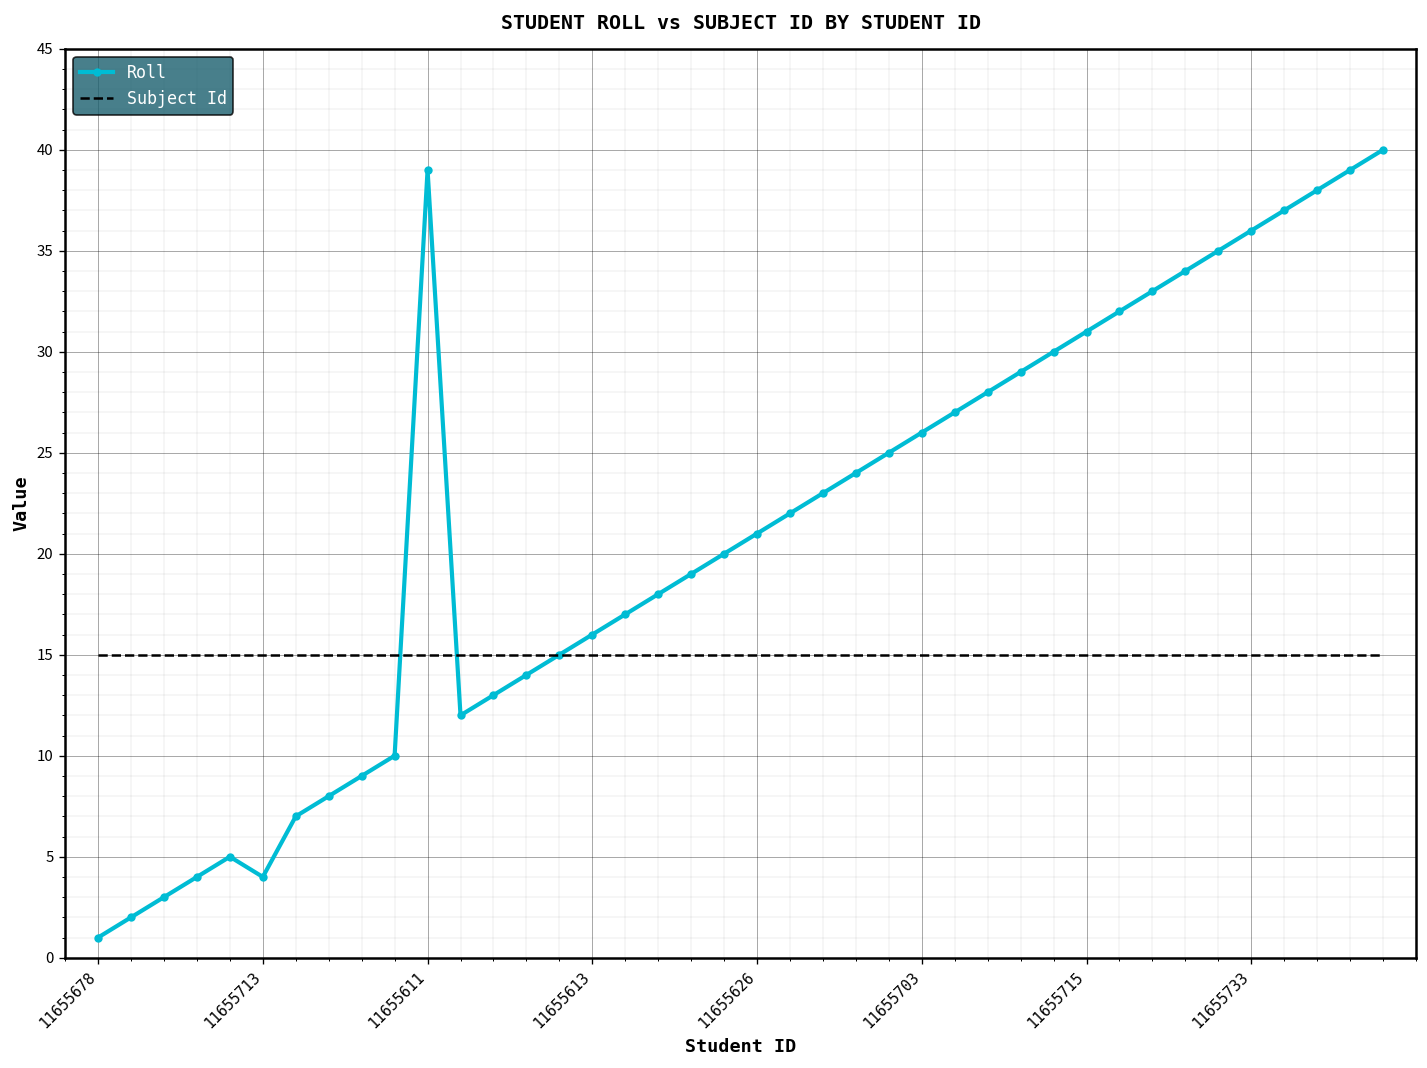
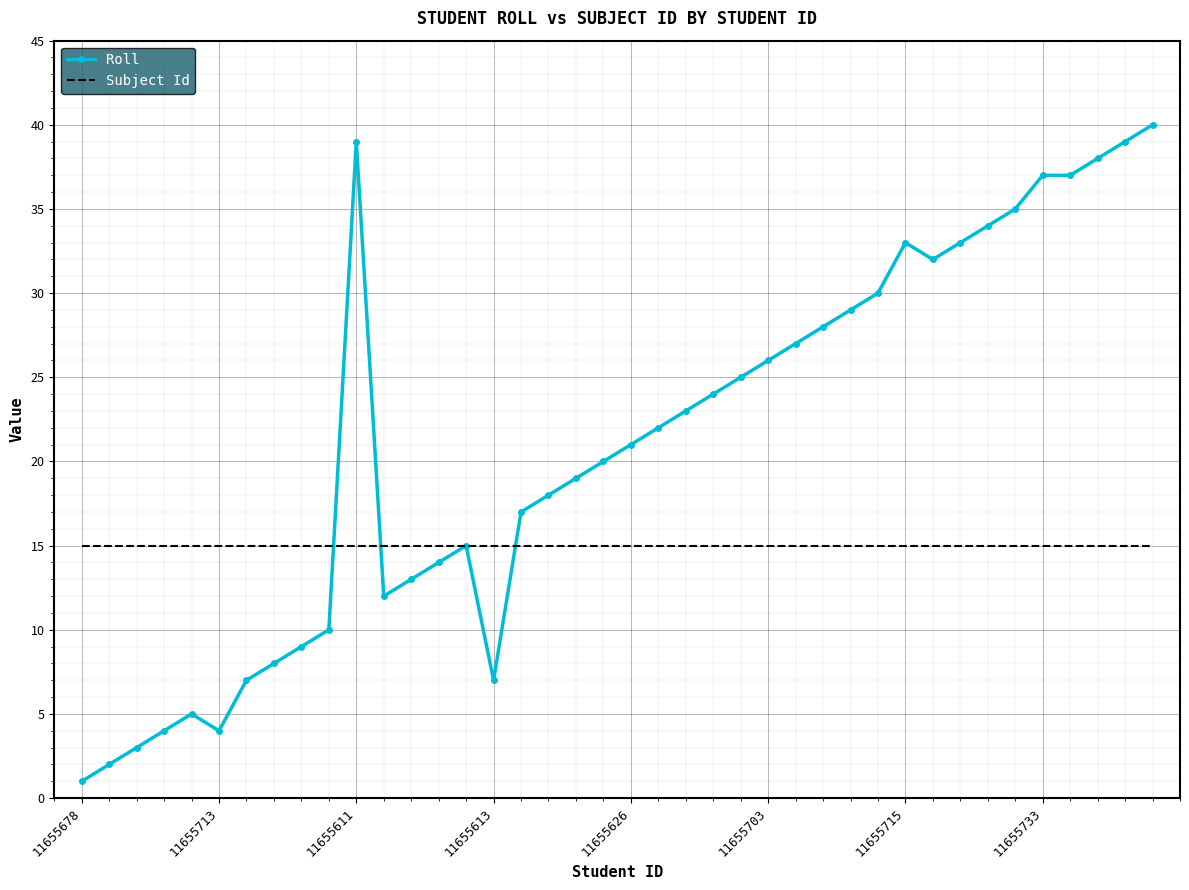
  {
    "Roll": {
      "11655678": 1,
      "11655713": 4,
      "11655611": 39,
-     "11655613": 16,
+     "11655613": 7,
      "11655626": 21,
      "11655703": 26,
-     "11655715": 31,
-     "11655733": 36
+     "11655715": 33,
+     "11655733": 37
    },
    "Subject Id": {
      "11655678": 15,
      "11655713": 15,
      "11655611": 15,
      "11655613": 15,
      "11655626": 15,
      "11655703": 15,
      "11655715": 15,
      "11655733": 15
    }
  }
